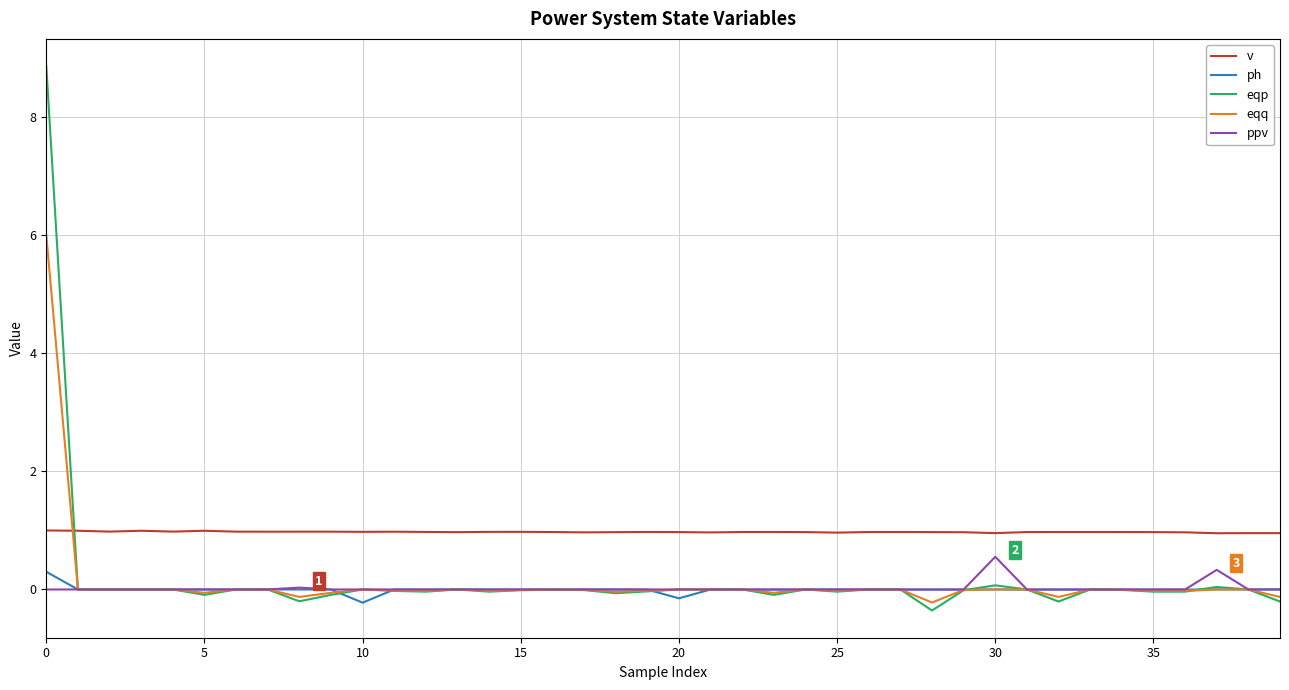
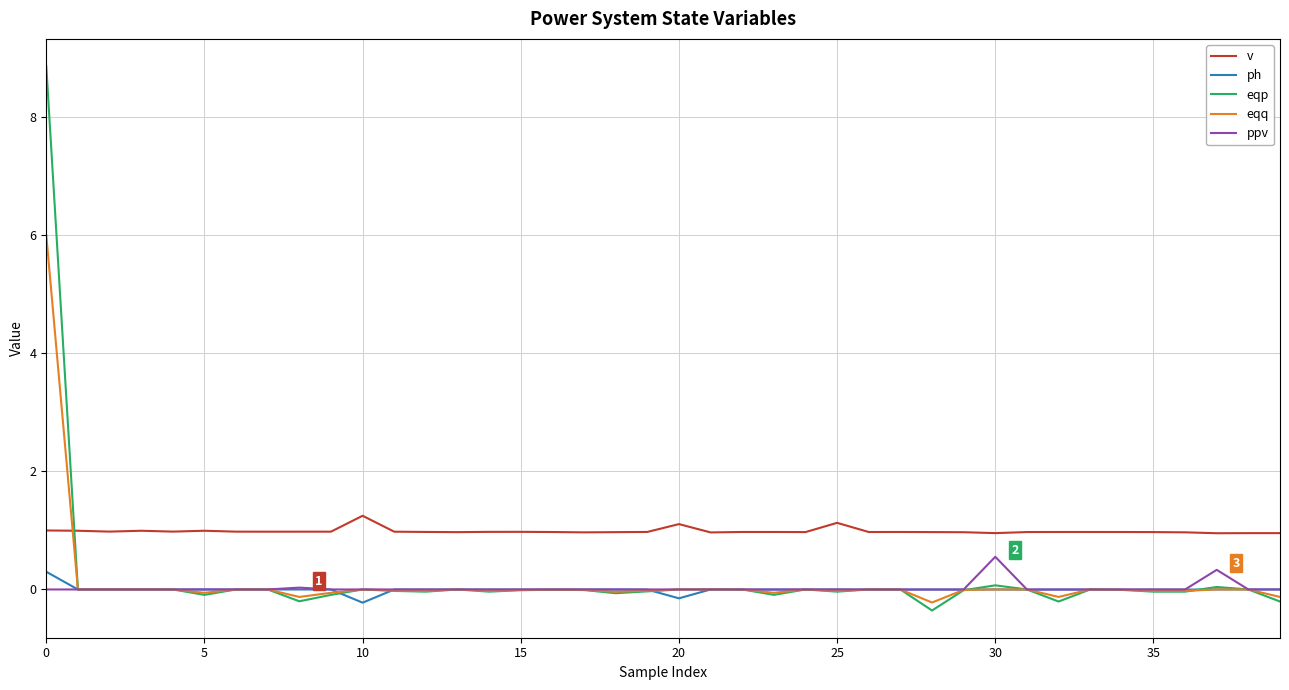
  {
    "v": {
      "0": 1.0,
      "5": 1.0,
-     "10": 1.0,
+     "10": 1.2,
      "15": 1.0,
-     "20": 1.0,
-     "25": 1.0,
+     "20": 1.1,
+     "25": 1.1,
      "30": 1.0,
      "35": 1.0
    },
    "ph": {
      "0": 0.3,
      "10": -0.2,
      "20": -0.2
    },
    "eqp": {
      "0": 8.9,
      "30": 0.1
    },
    "eqq": {
      "0": 6.0
    },
    "ppv": {
      "0": 0.0,
      "30": 0.6
    }
  }
